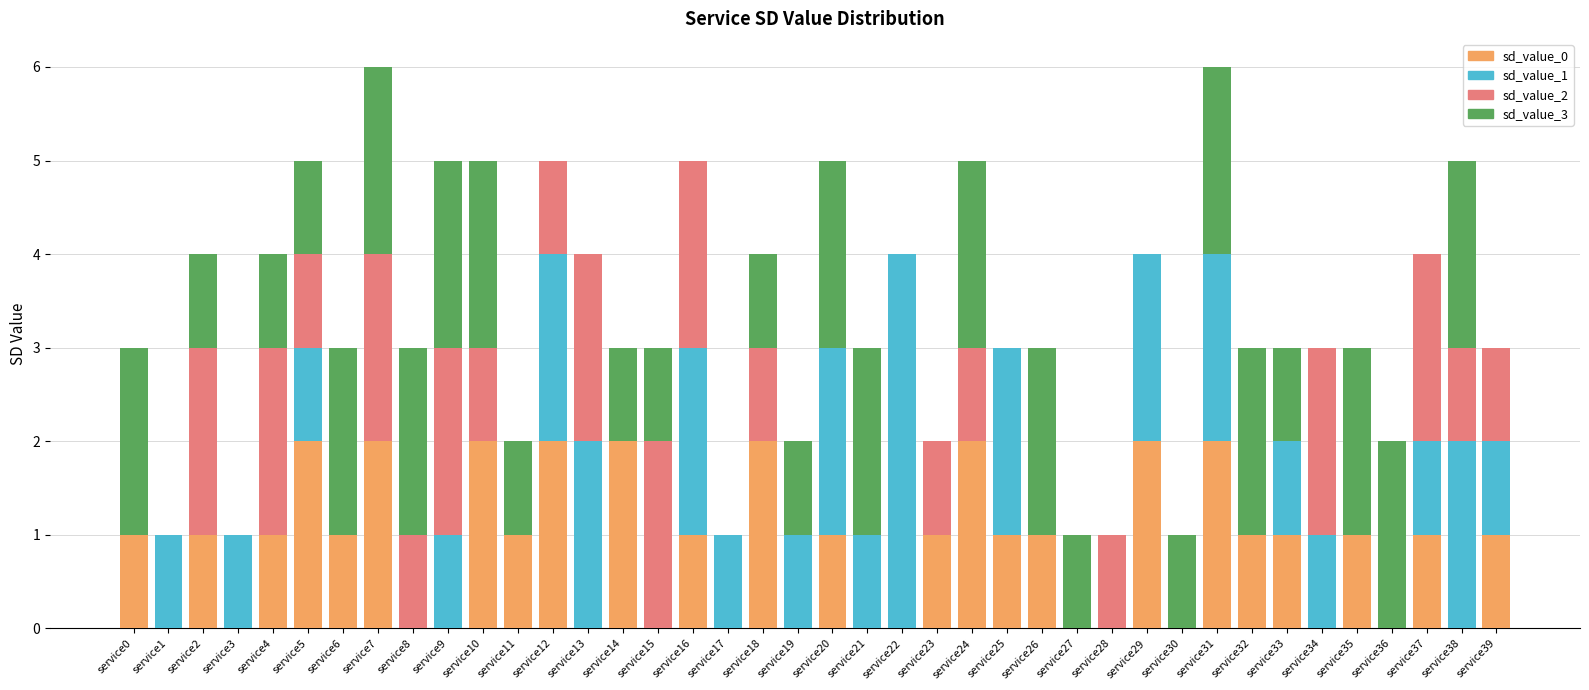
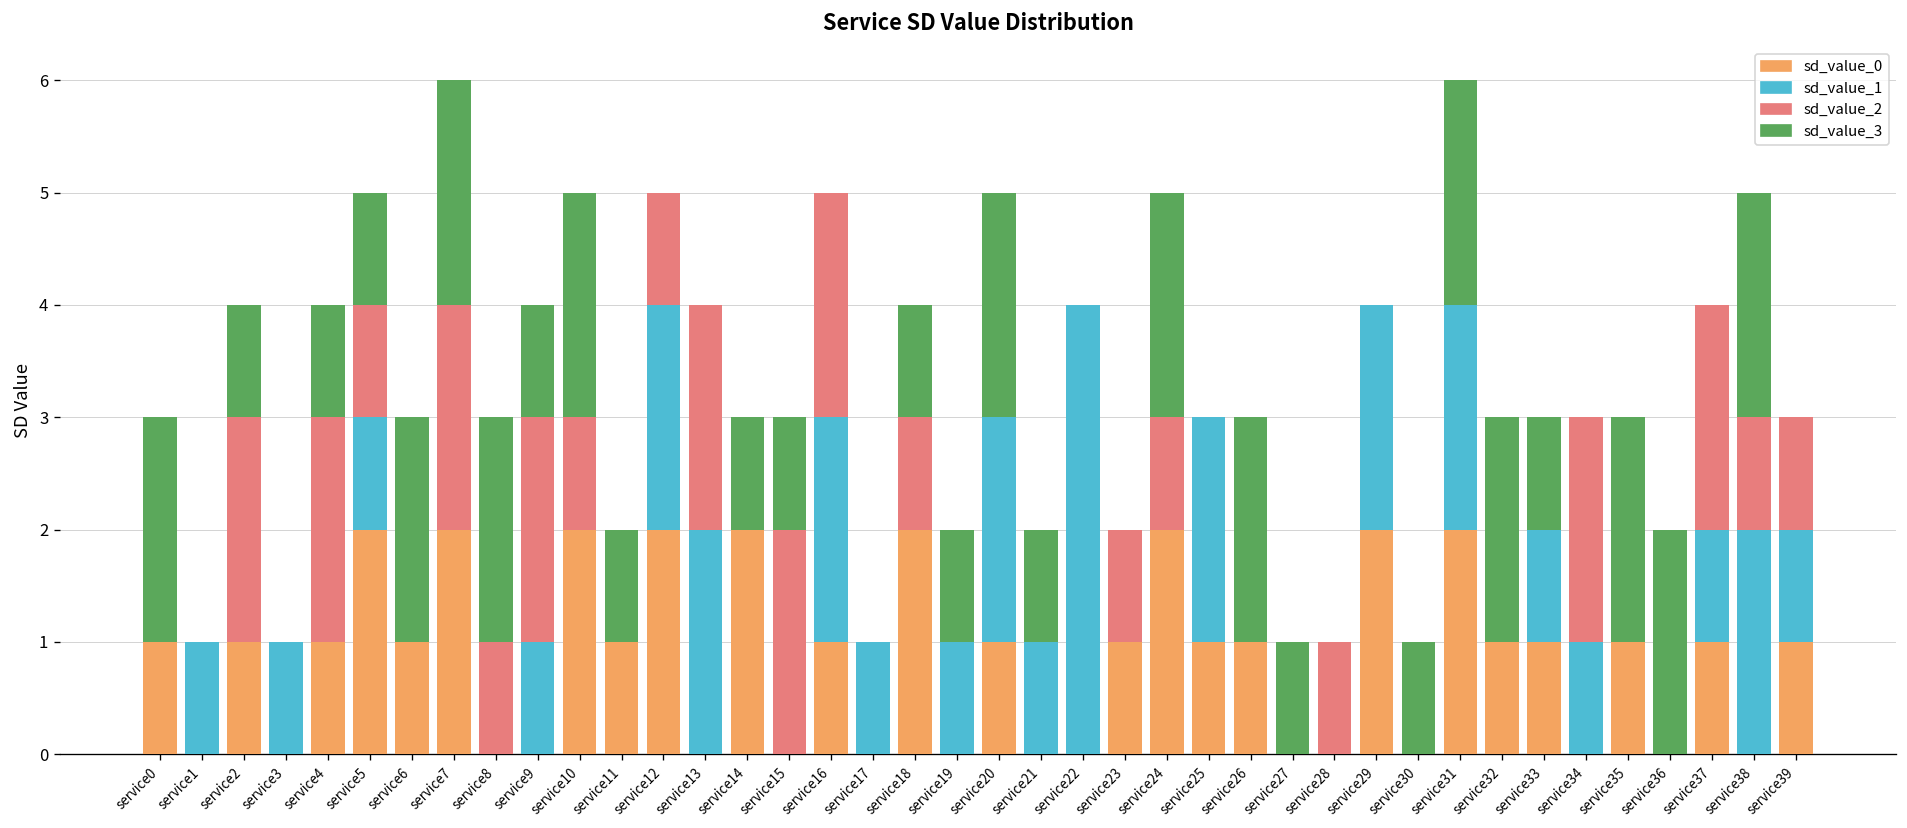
  {
    "sd_value_1": {
      "service0": 0,
      "service1": 1,
      "service2": 0,
      "service3": 1,
      "service4": 0,
      "service5": 1,
      "service6": 0,
      "service7": 0,
      "service8": 0,
      "service9": 1,
      "service10": 0,
      "service11": 0,
      "service12": 2,
      "service13": 2,
      "service14": 0,
      "service15": 0,
      "service16": 2,
      "service17": 1,
      "service18": 0,
      "service19": 1,
      "service20": 2,
      "service21": 1,
      "service22": 4,
      "service23": 0,
      "service24": 0,
      "service25": 2,
      "service26": 0,
      "service27": 0,
      "service28": 0,
      "service29": 2,
      "service30": 0,
      "service31": 2,
      "service32": 0,
      "service33": 1,
      "service34": 1,
      "service35": 0,
      "service36": 0,
      "service37": 1,
      "service38": 2,
      "service39": 1
    },
    "sd_value_3": {
      "service0": 2,
      "service1": 0,
      "service2": 1,
      "service3": 0,
      "service4": 1,
      "service5": 1,
      "service6": 2,
      "service7": 2,
      "service8": 2,
-     "service9": 2,
+     "service9": 1,
      "service10": 2,
      "service11": 1,
      "service12": 0,
      "service13": 0,
      "service14": 1,
      "service15": 1,
      "service16": 0,
      "service17": 0,
      "service18": 1,
      "service19": 1,
      "service20": 2,
-     "service21": 2,
+     "service21": 1,
      "service22": 0,
      "service23": 0,
      "service24": 2,
      "service25": 0,
      "service26": 2,
      "service27": 1,
      "service28": 0,
      "service29": 0,
      "service30": 1,
      "service31": 2,
      "service32": 2,
      "service33": 1,
      "service34": 0,
      "service35": 2,
      "service36": 2,
      "service37": 0,
      "service38": 2,
      "service39": 0
    }
  }
